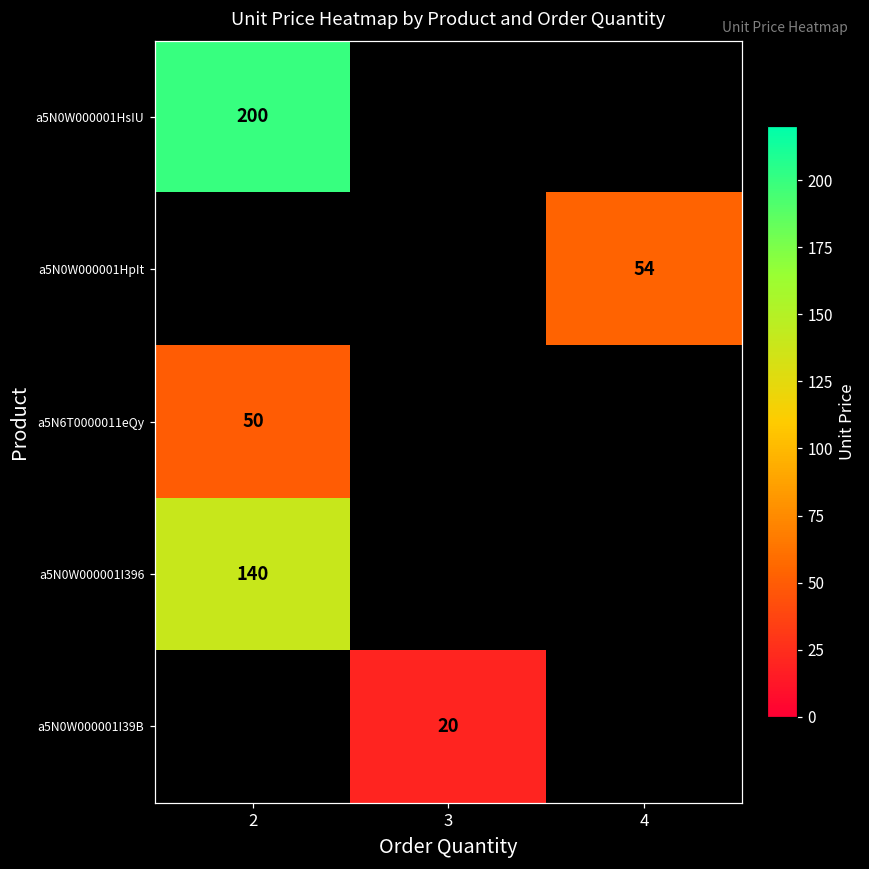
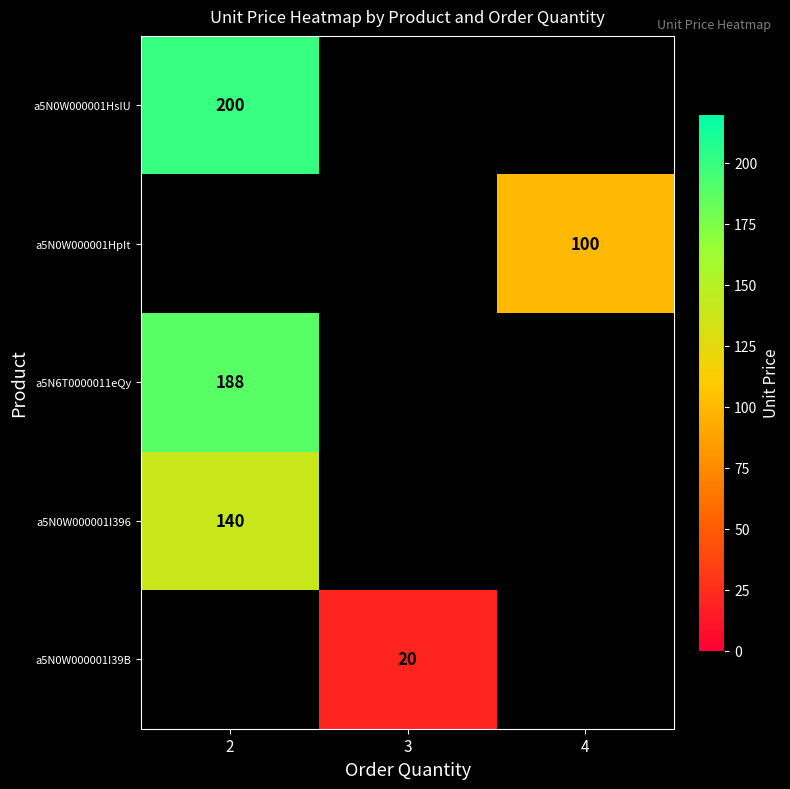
  {
    "a5N0W000001HsIU": {
      "2": 200
    },
    "a5N0W000001HpIt": {
-     "4": 54
+     "4": 100
    },
    "a5N6T0000011eQy": {
-     "2": 50
+     "2": 188
    },
    "a5N0W000001I396": {
      "2": 140
    },
    "a5N0W000001I39B": {
      "3": 20
    }
  }
